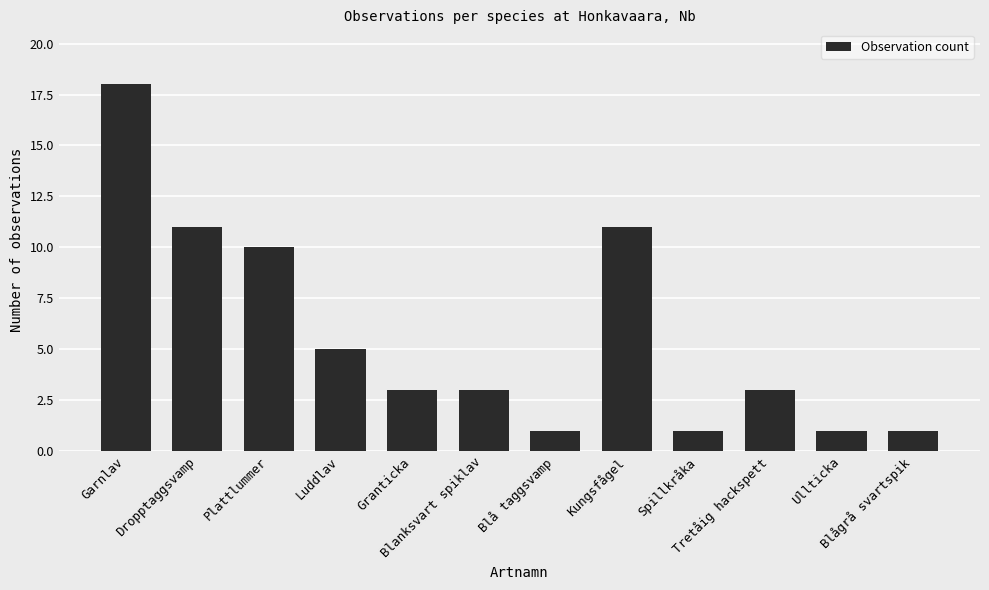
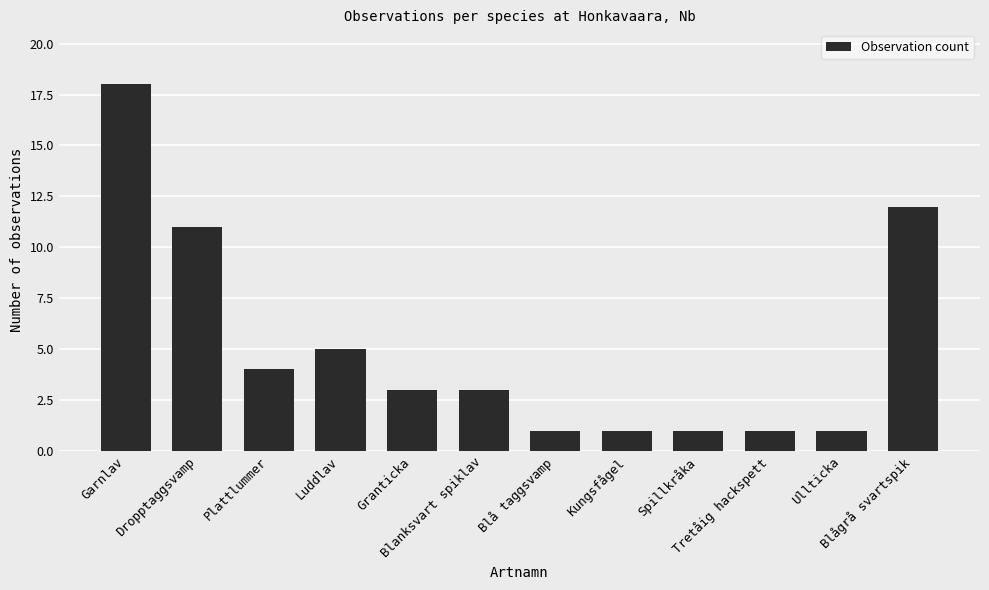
  {
    "Garnlav": 18,
    "Dropptaggsvamp": 11,
-   "Plattlummer": 10,
+   "Plattlummer": 4,
    "Luddlav": 5,
    "Granticka": 3,
    "Blanksvart spiklav": 3,
    "Blå taggsvamp": 1,
-   "Kungsfågel": 11,
+   "Kungsfågel": 1,
    "Spillkråka": 1,
-   "Tretåig hackspett": 3,
+   "Tretåig hackspett": 1,
    "Ullticka": 1,
-   "Blågrå svartspik": 1
+   "Blågrå svartspik": 12
  }
